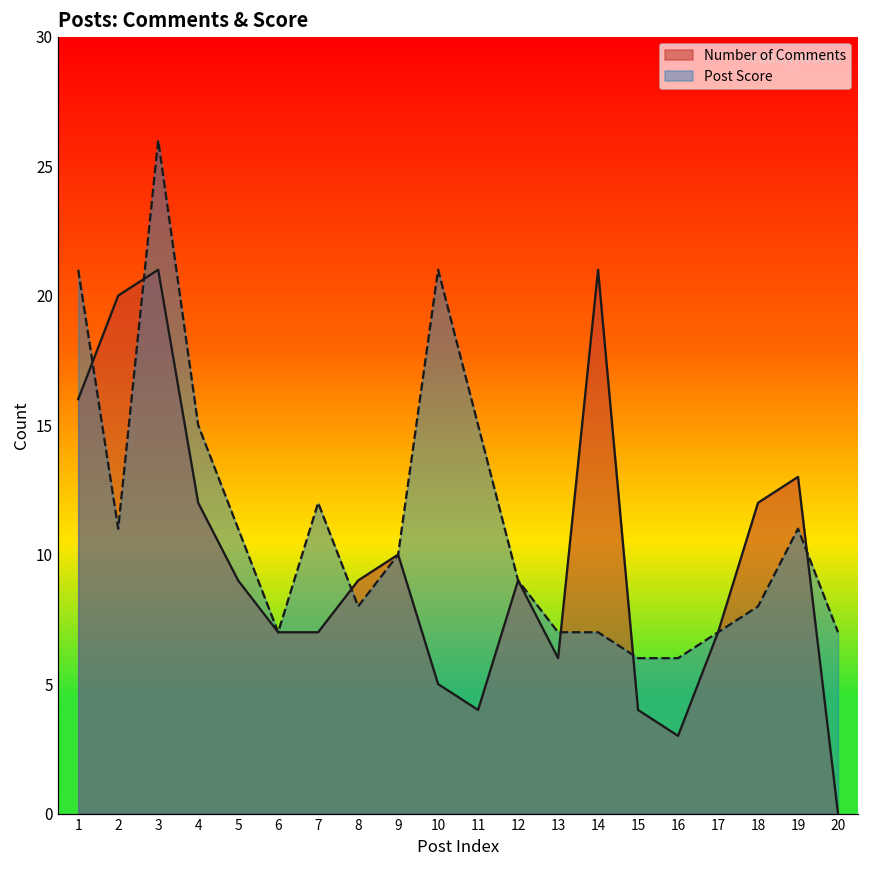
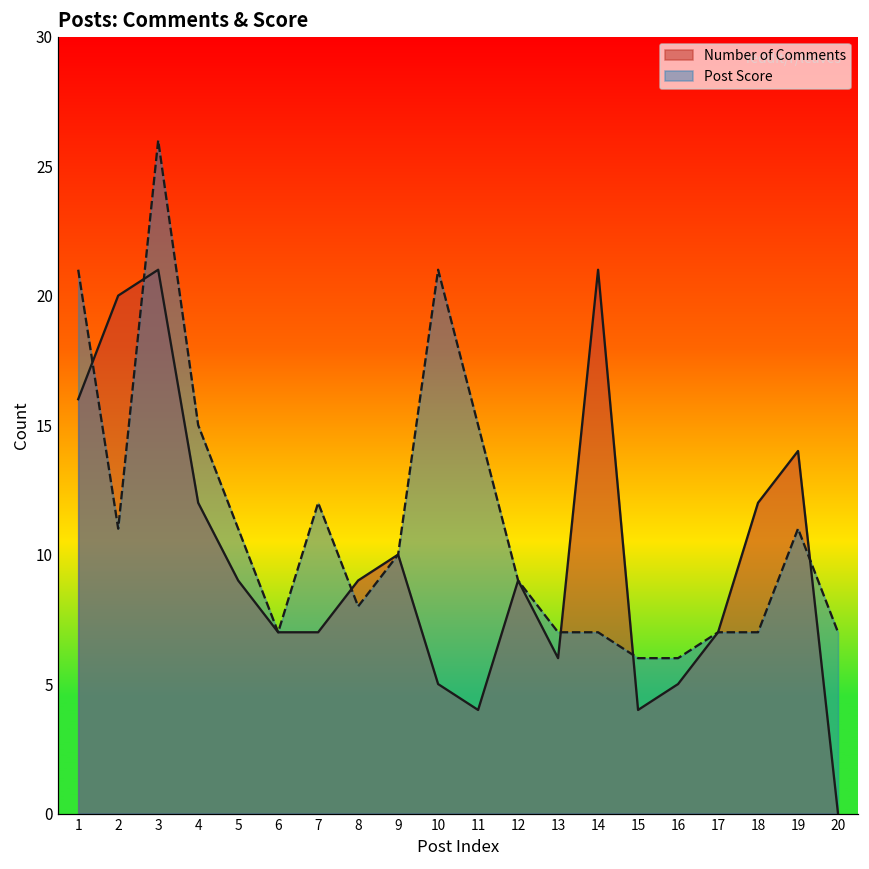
  {
    "Number of Comments": {
      "1": 16,
      "2": 20,
      "3": 21,
      "4": 12,
      "5": 9,
      "7": 7,
      "8": 9,
      "10": 5,
      "11": 4,
      "13": 6,
      "14": 21,
      "15": 4,
-     "16": 3,
+     "16": 5,
      "18": 12,
-     "19": 13,
+     "19": 14,
      "20": 0
    },
    "Post Score": {
      "1": 21,
      "2": 11,
      "3": 26,
      "4": 15,
      "5": 11,
      "7": 12,
      "8": 8,
      "10": 21,
      "11": 15,
      "13": 7,
      "14": 7,
      "15": 6,
      "16": 6,
-     "18": 8,
+     "18": 7,
      "19": 11,
      "20": 7
    }
  }
